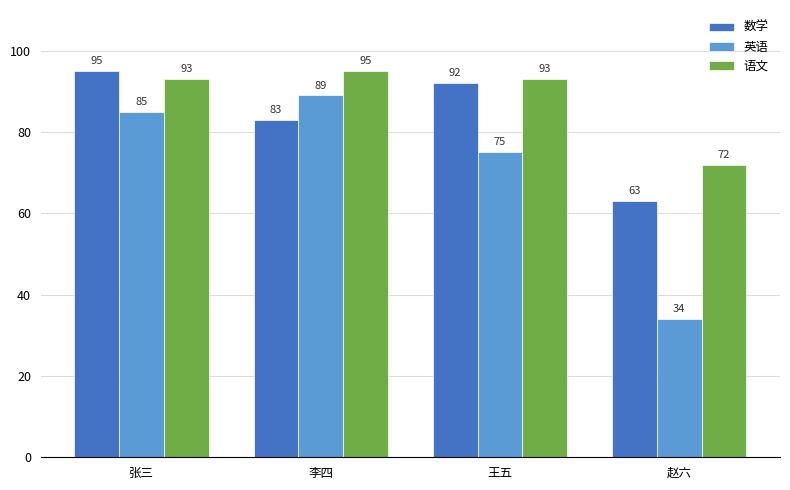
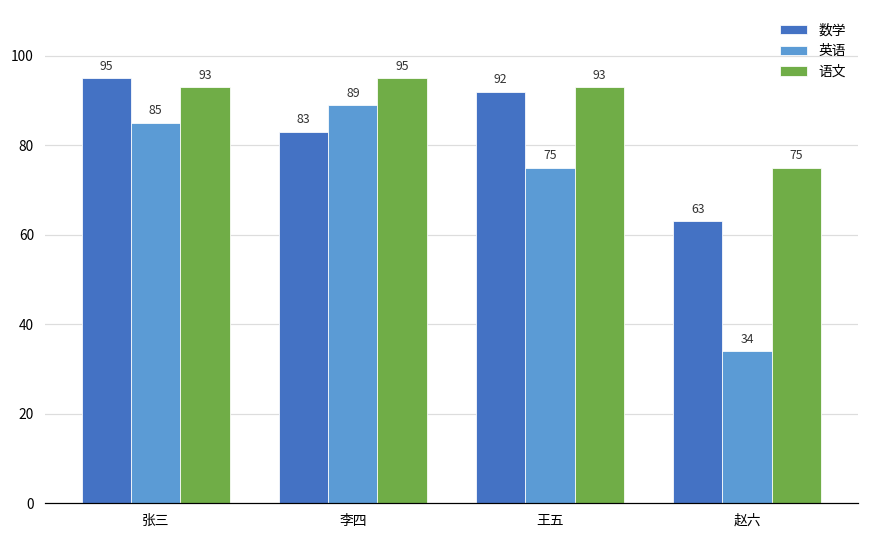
  {
    "语文": {
      "张三": 93,
      "李四": 95,
      "王五": 93,
-     "赵六": 72
+     "赵六": 75
    }
  }
